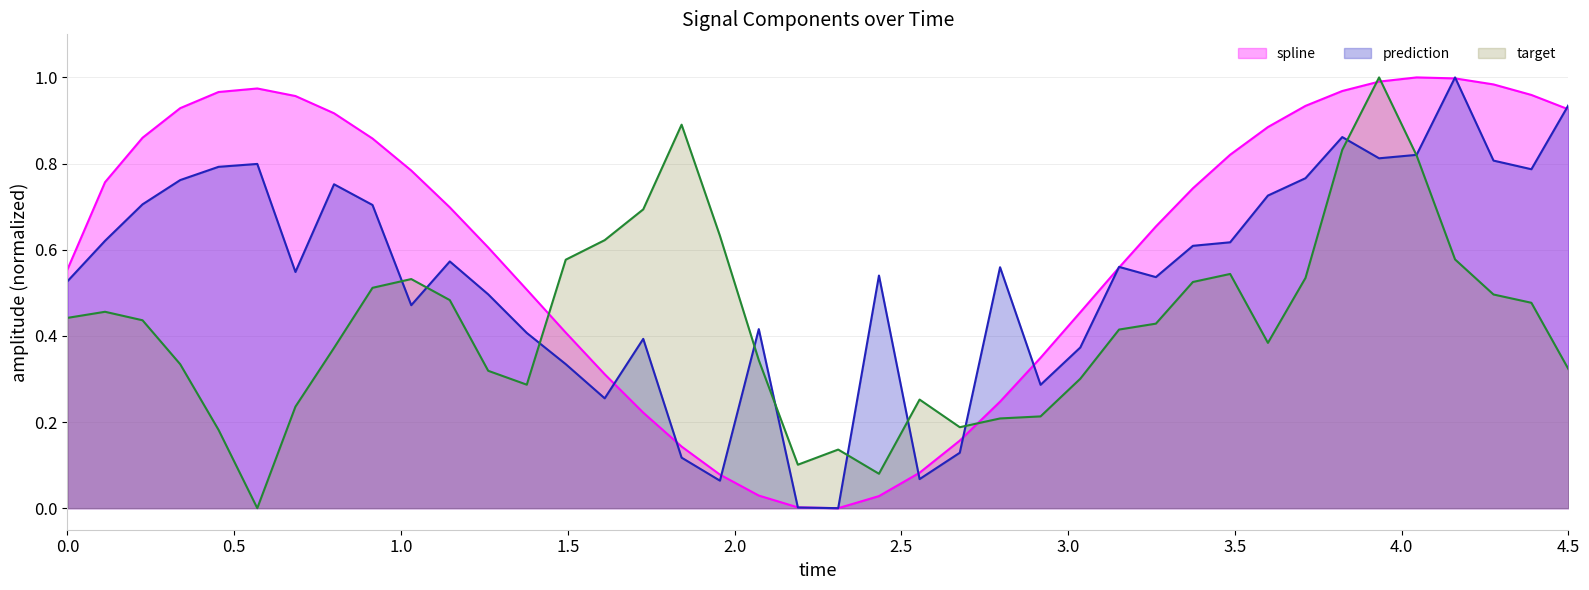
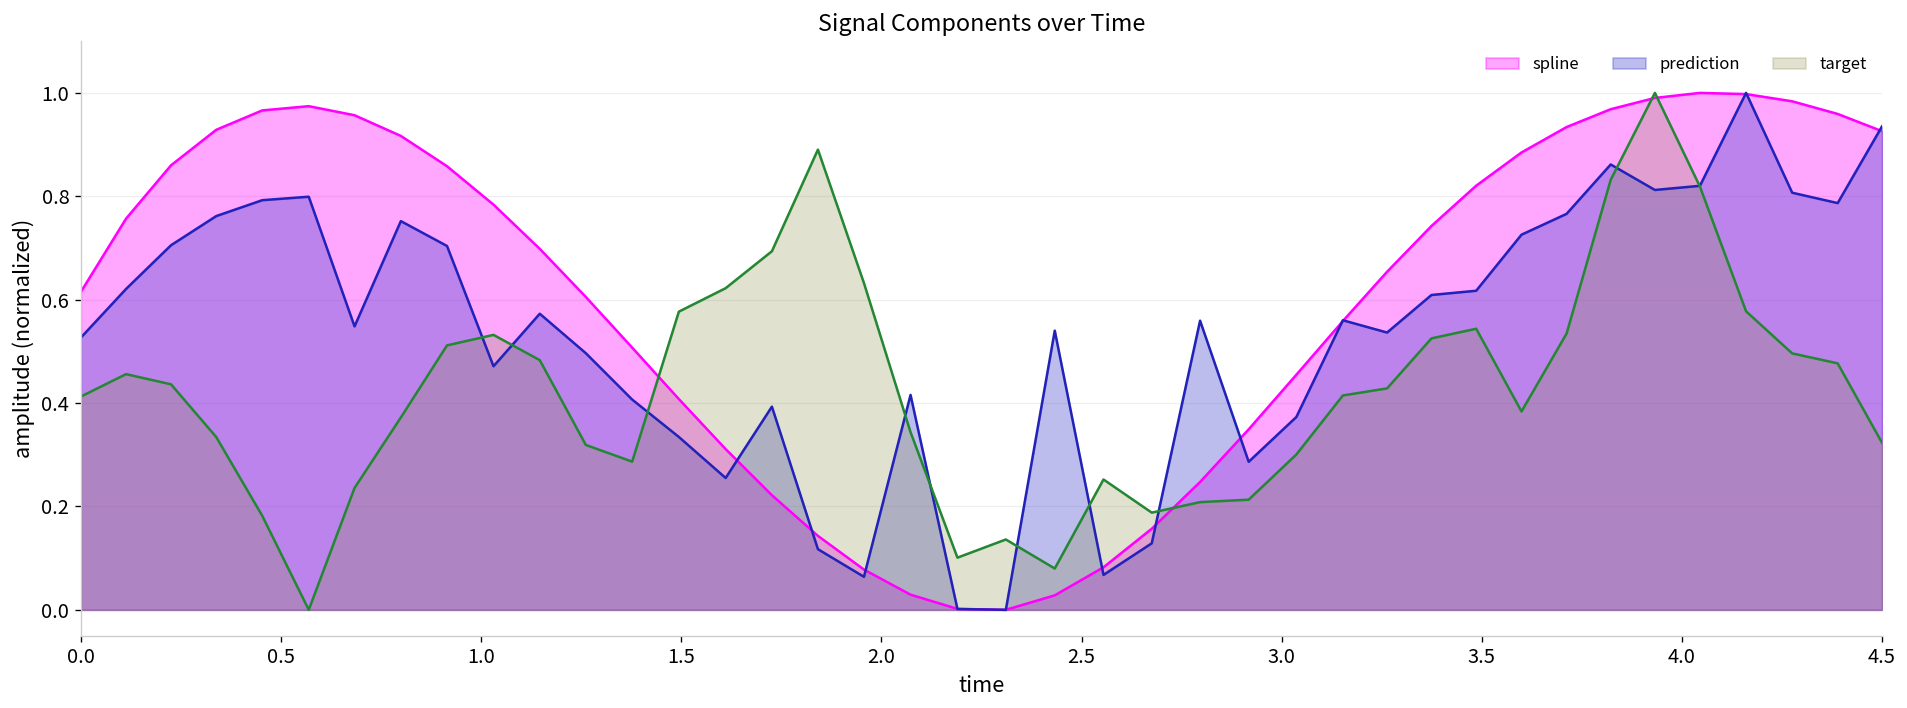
  {
    "spline": {
-     "0.0": 0.55,
+     "0.0": 0.62,
      "4.5": 0.93
    },
    "prediction": {
      "0.0": 0.53,
      "4.5": 0.94
    },
    "target": {
-     "0.0": 0.44,
+     "0.0": 0.41,
      "4.5": 0.32
    }
  }
